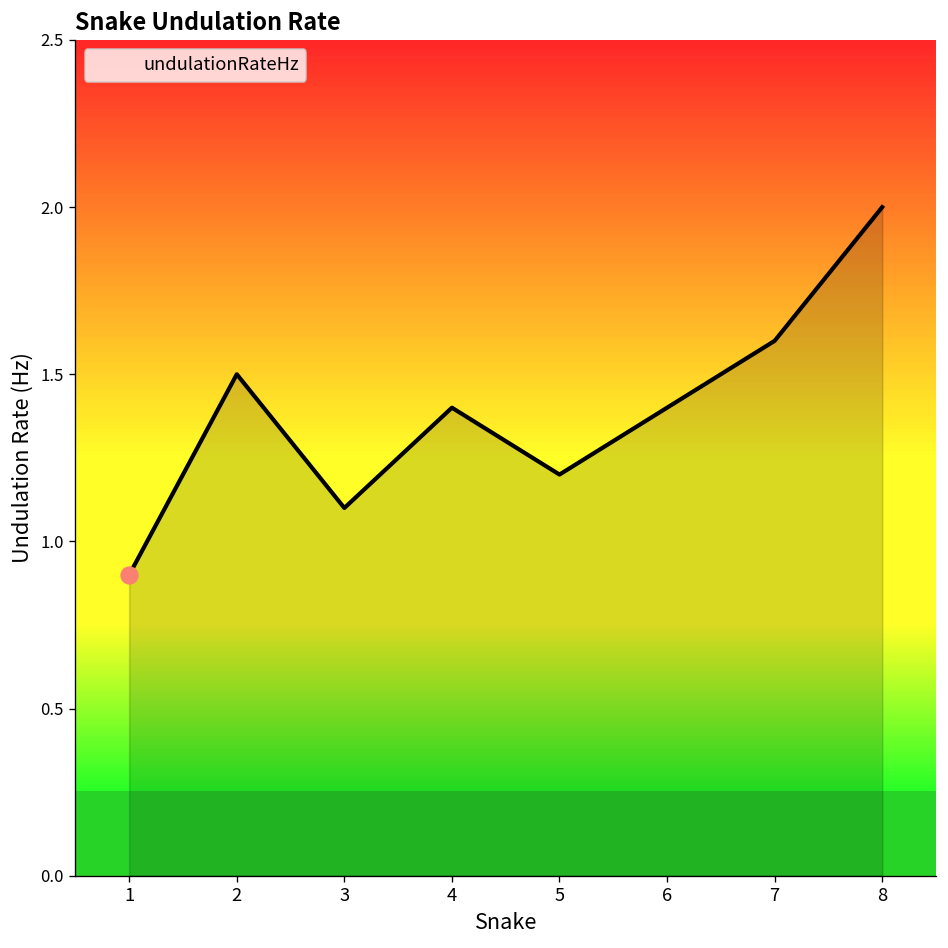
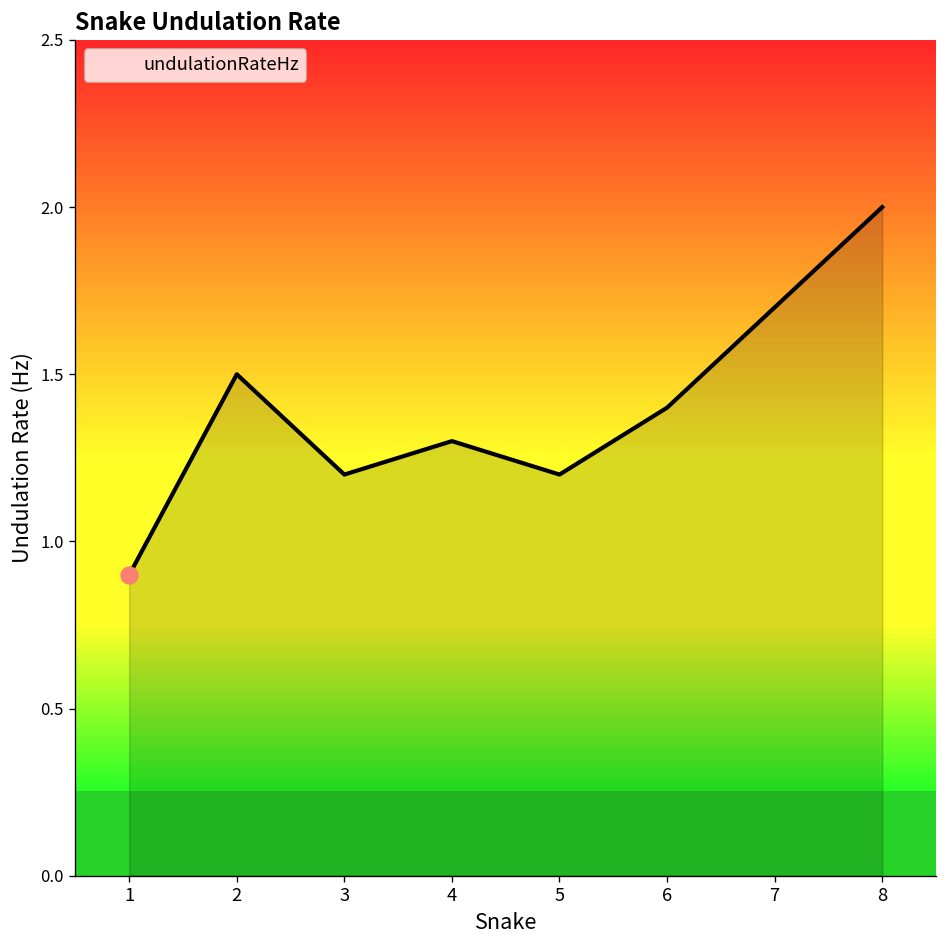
  {
    "undulationRateHz": {
      "2": 1.5,
-     "3": 1.1,
-     "4": 1.4,
+     "3": 1.2,
+     "4": 1.3,
      "5": 1.2,
      "6": 1.4,
-     "7": 1.6,
+     "7": 1.7,
      "8": 2.0
    }
  }
